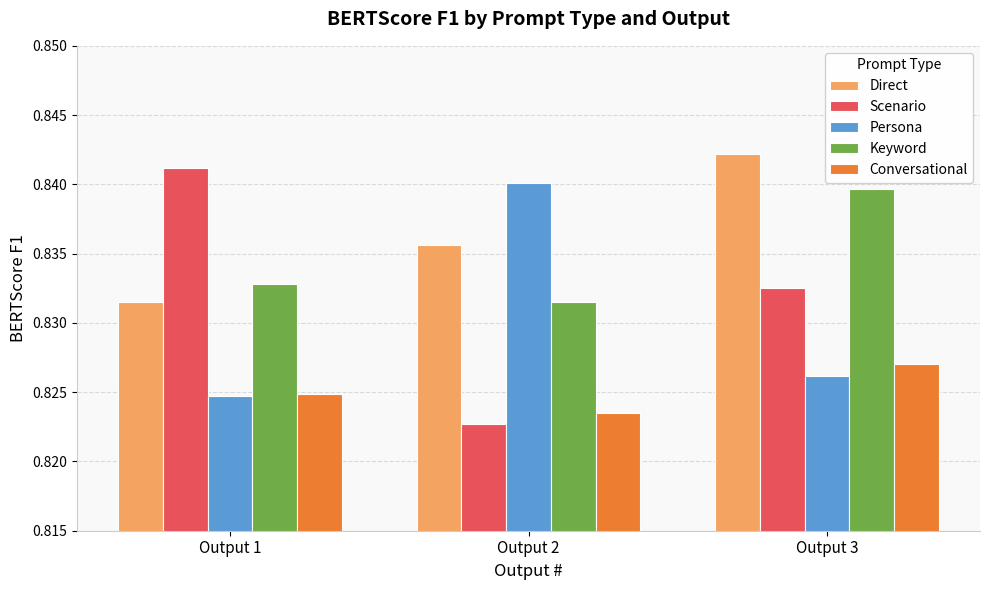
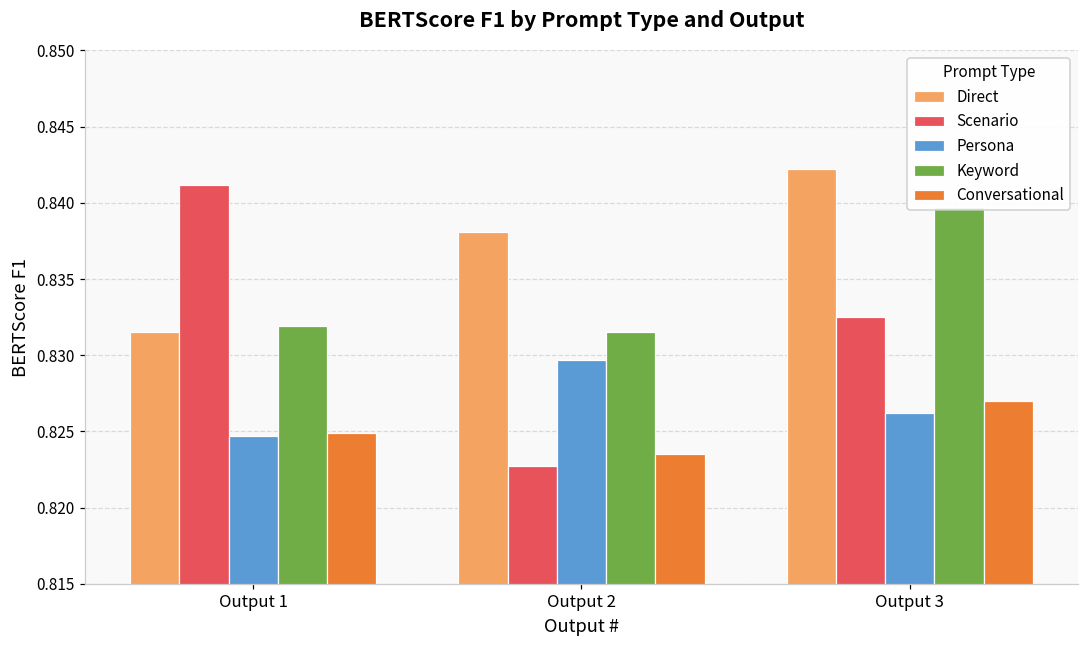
  {
    "Direct": {
      "Output 1": 0.8315,
-     "Output 2": 0.8356,
+     "Output 2": 0.8381,
      "Output 3": 0.8422
    },
    "Persona": {
      "Output 1": 0.8247,
-     "Output 2": 0.8401,
+     "Output 2": 0.8297,
      "Output 3": 0.8262
    },
    "Keyword": {
-     "Output 1": 0.8328,
+     "Output 1": 0.8319,
      "Output 2": 0.8315,
      "Output 3": 0.8397
    }
  }
